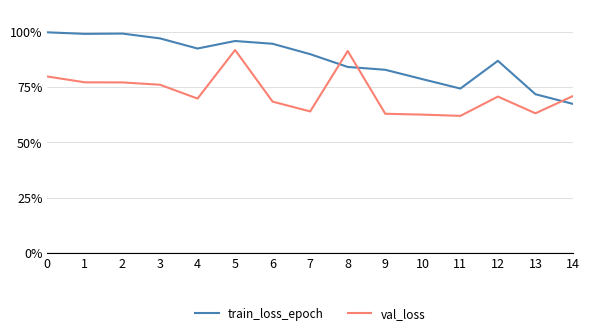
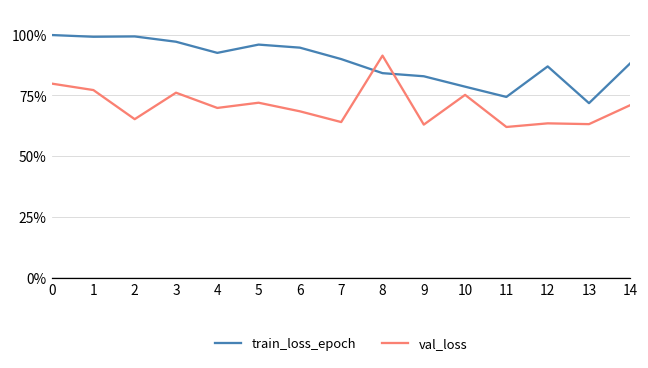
  {
    "train_loss_epoch": {
      "0": "100%",
      "1": "99%",
      "2": "99%",
      "3": "97%",
      "4": "92%",
      "5": "96%",
      "6": "95%",
      "7": "90%",
      "8": "84%",
      "9": "83%",
      "10": "79%",
      "11": "74%",
      "12": "87%",
      "13": "72%",
-     "14": "67%"
+     "14": "88%"
    },
    "val_loss": {
      "0": "80%",
      "1": "77%",
-     "2": "77%",
+     "2": "65%",
      "3": "76%",
      "4": "70%",
-     "5": "92%",
+     "5": "72%",
      "6": "68%",
      "7": "64%",
      "8": "91%",
      "9": "63%",
-     "10": "63%",
+     "10": "75%",
      "11": "62%",
-     "12": "71%",
+     "12": "63%",
      "13": "63%",
      "14": "71%"
    }
  }
